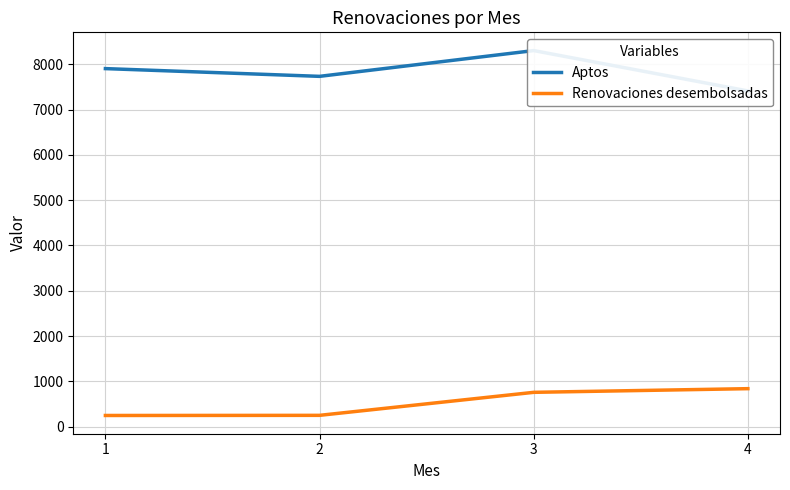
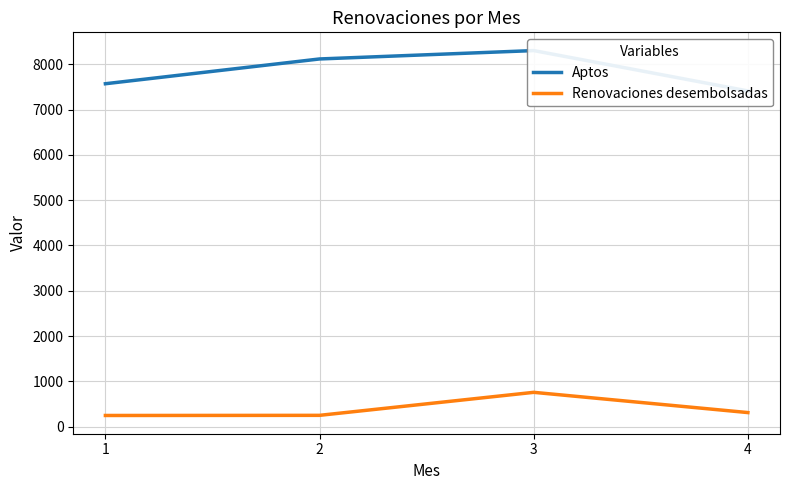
  {
    "Aptos": {
-     "1": 7900,
-     "2": 7700
+     "1": 7600,
+     "2": 8100
    },
    "Renovaciones desembolsadas": {
      "1": 200,
      "2": 200,
      "3": 800,
-     "4": 800
+     "4": 300
    }
  }
